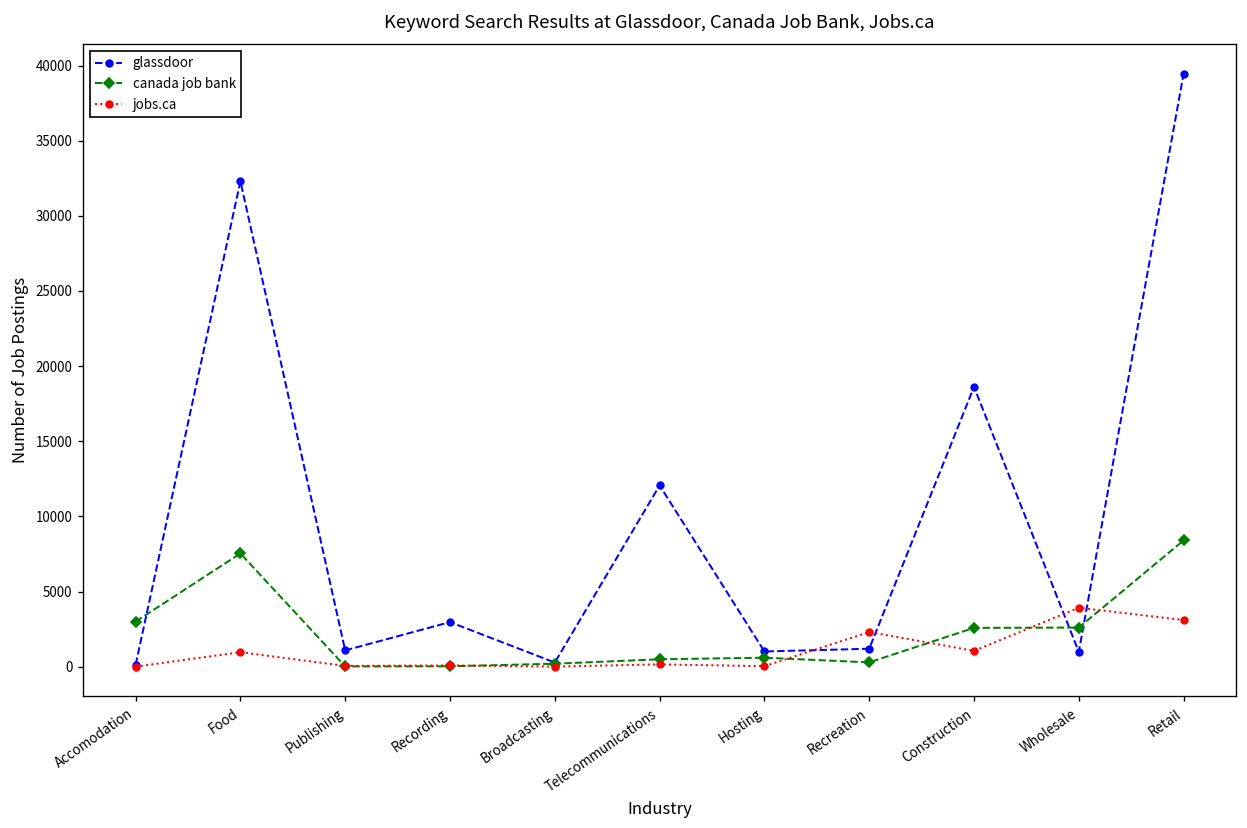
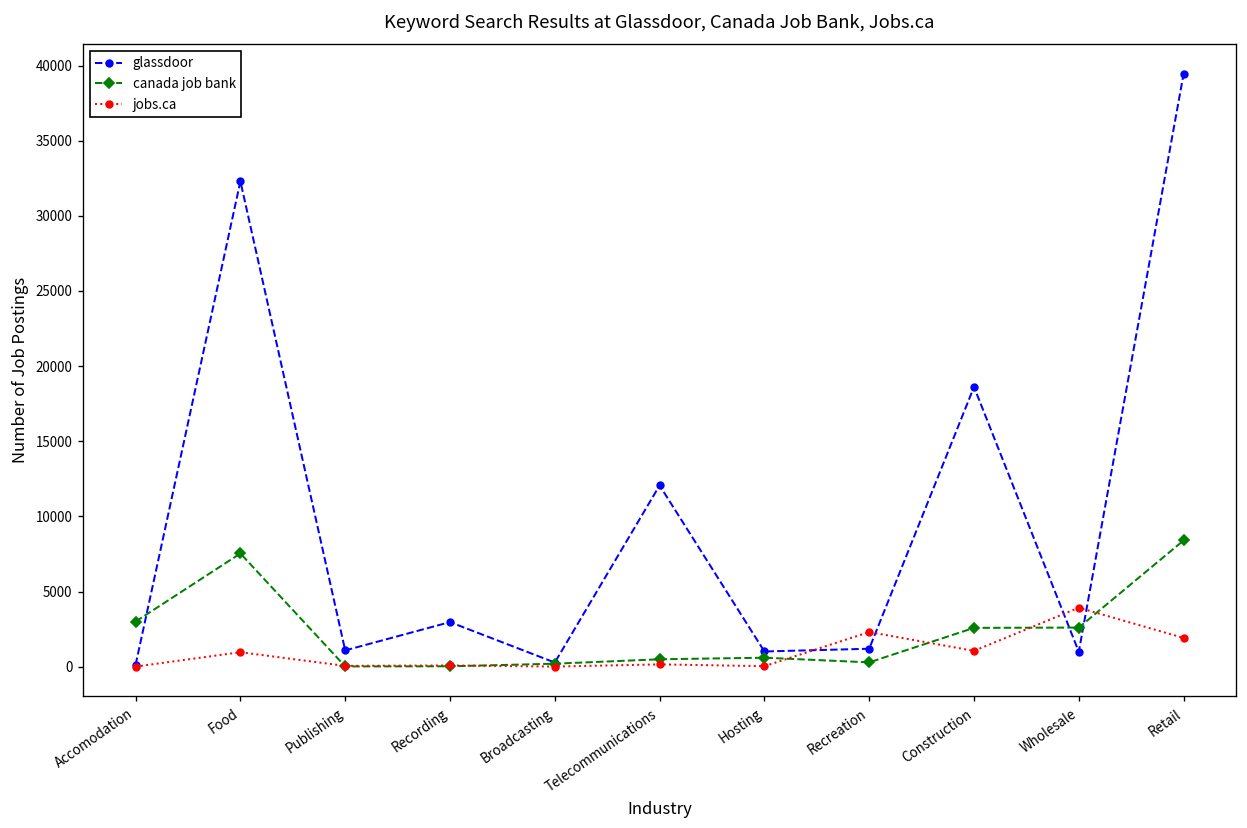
  {
    "glassdoor": {
      "Food": 32300,
      "Publishing": 1100,
      "Recording": 3000,
      "Telecommunications": 12100,
      "Hosting": 1000,
      "Recreation": 1200,
      "Construction": 18600,
      "Wholesale": 1000,
      "Retail": 39400
    },
    "canada job bank": {
      "Accomodation": 3000,
      "Food": 7500,
      "Telecommunications": 500,
      "Hosting": 600,
      "Recreation": 300,
      "Construction": 2600,
      "Wholesale": 2600,
      "Retail": 8400
    },
    "jobs.ca": {
      "Food": 1000,
      "Telecommunications": 200,
      "Hosting": 0,
      "Recreation": 2300,
      "Construction": 1100,
      "Wholesale": 3900,
-     "Retail": 3100
+     "Retail": 1900
    }
  }
